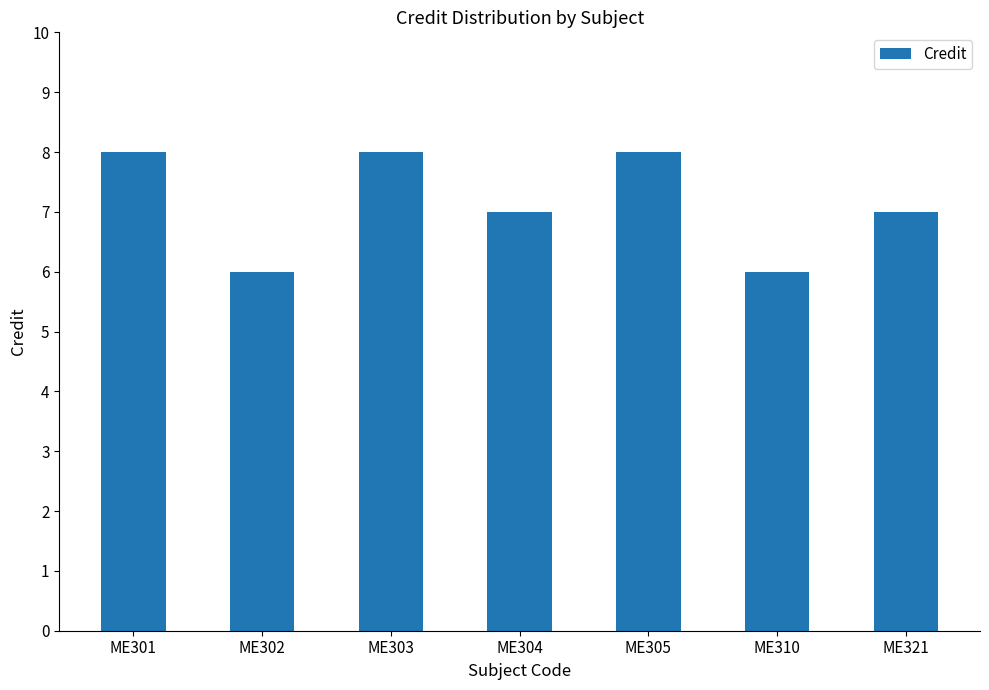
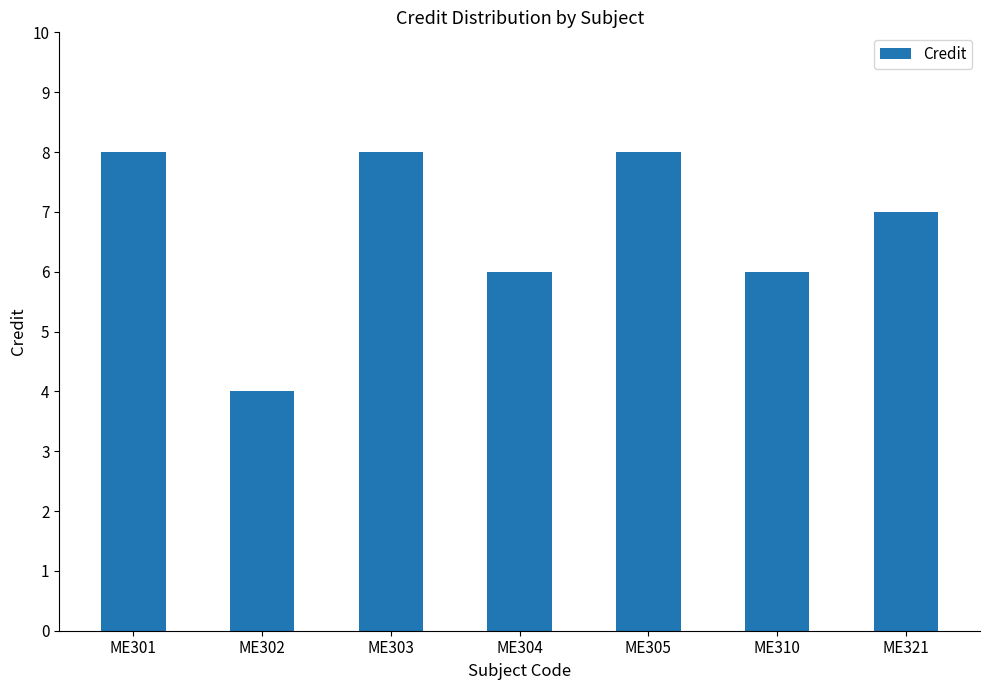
  {
    "ME301": 8,
-   "ME302": 6,
+   "ME302": 4,
    "ME303": 8,
-   "ME304": 7,
+   "ME304": 6,
    "ME305": 8,
    "ME310": 6,
    "ME321": 7
  }
